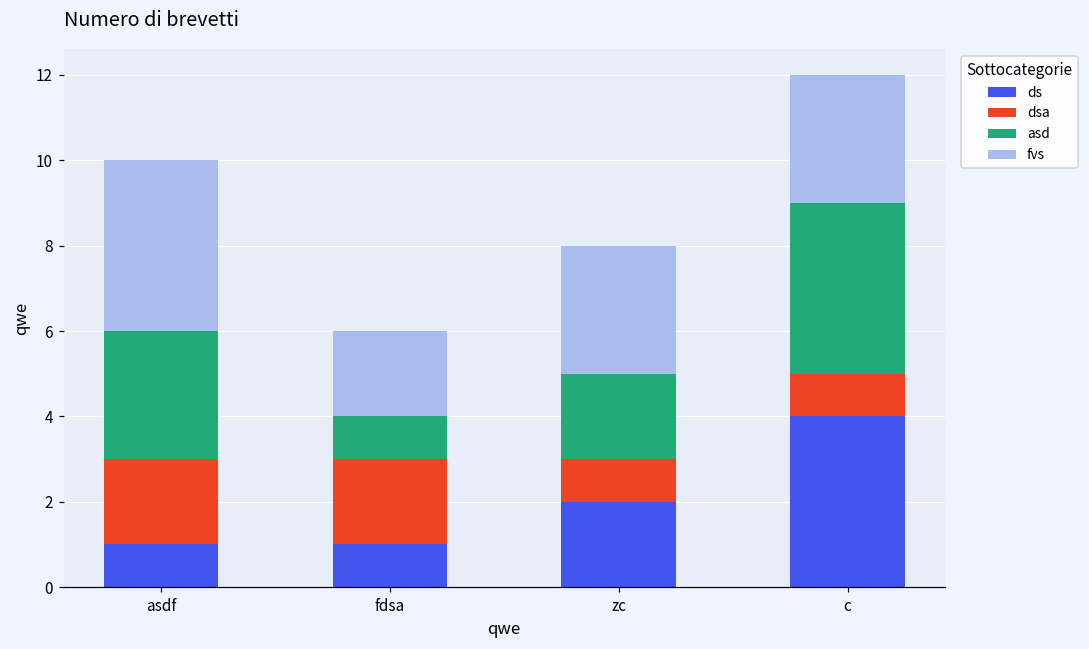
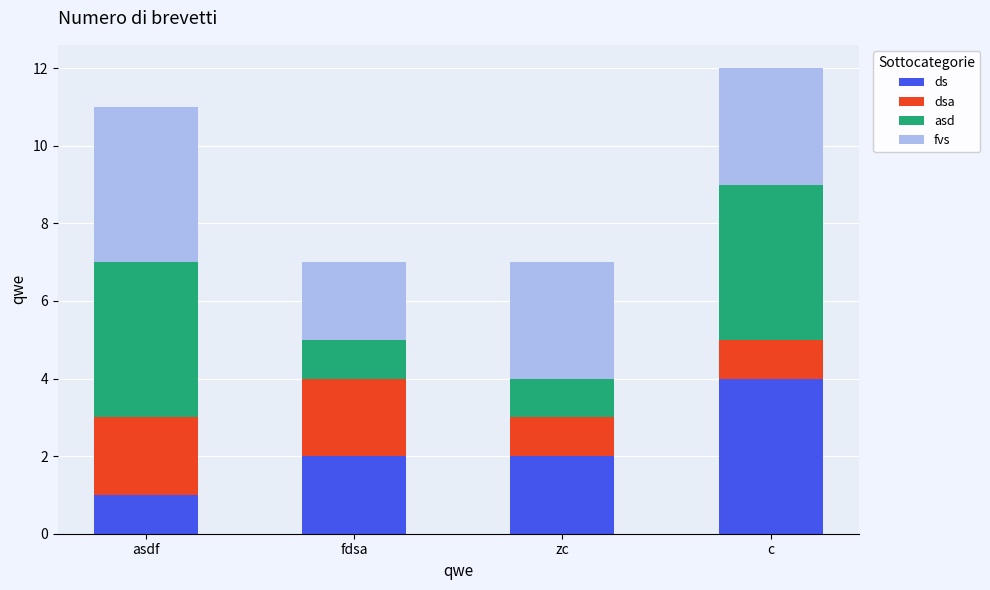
  {
    "ds": {
      "asdf": 1,
-     "fdsa": 1,
+     "fdsa": 2,
      "zc": 2,
      "c": 4
    },
    "dsa": {
      "asdf": 2,
      "fdsa": 2,
      "zc": 1,
      "c": 1
    },
    "asd": {
-     "asdf": 3,
+     "asdf": 4,
      "fdsa": 1,
-     "zc": 2,
+     "zc": 1,
      "c": 4
    },
    "fvs": {
      "asdf": 4,
      "fdsa": 2,
      "zc": 3,
      "c": 3
    }
  }
